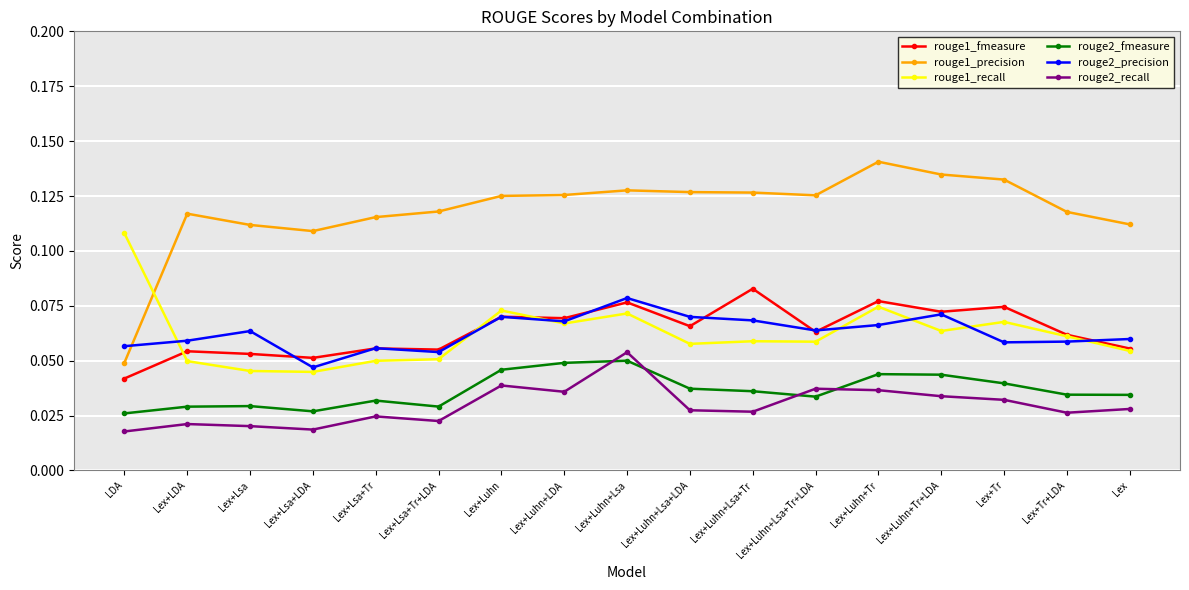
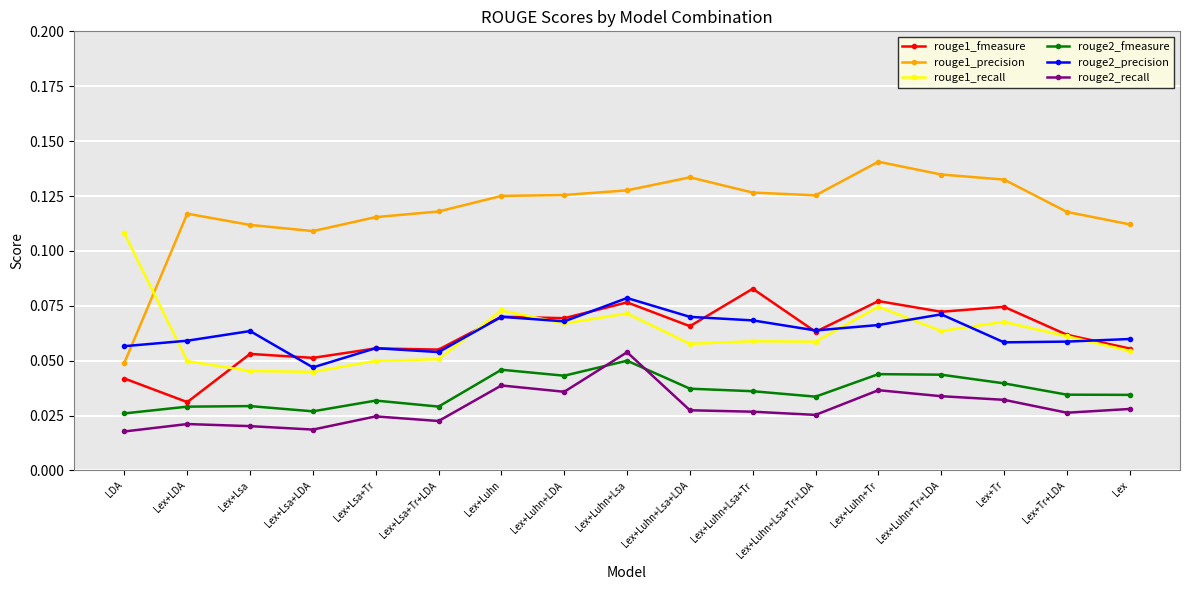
  {
    "rouge1_fmeasure": {
      "LDA": 0.042,
-     "Lex+LDA": 0.054,
+     "Lex+LDA": 0.031,
      "Lex+Lsa": 0.053,
      "Lex+Lsa+LDA": 0.051,
      "Lex+Luhn+LDA": 0.069,
      "Lex+Luhn+Lsa": 0.077,
      "Lex+Luhn+Lsa+LDA": 0.066,
      "Lex+Luhn+Lsa+Tr": 0.083,
      "Lex+Luhn+Tr": 0.077,
      "Lex+Luhn+Tr+LDA": 0.072,
      "Lex+Tr": 0.075
    },
    "rouge1_precision": {
      "LDA": 0.049,
      "Lex+LDA": 0.117,
      "Lex+Lsa": 0.112,
      "Lex+Lsa+LDA": 0.109,
      "Lex+Lsa+Tr": 0.115,
      "Lex+Lsa+Tr+LDA": 0.118,
      "Lex+Luhn": 0.125,
      "Lex+Luhn+LDA": 0.125,
      "Lex+Luhn+Lsa": 0.128,
-     "Lex+Luhn+Lsa+LDA": 0.127,
+     "Lex+Luhn+Lsa+LDA": 0.134,
      "Lex+Luhn+Lsa+Tr": 0.127,
      "Lex+Luhn+Lsa+Tr+LDA": 0.125,
      "Lex+Luhn+Tr": 0.141,
      "Lex+Luhn+Tr+LDA": 0.135,
      "Lex+Tr": 0.132,
      "Lex+Tr+LDA": 0.118,
      "Lex": 0.112
    },
    "rouge1_recall": {
      "LDA": 0.108,
      "Lex+LDA": 0.050,
      "Lex+Lsa": 0.045,
      "Lex+Lsa+LDA": 0.045,
      "Lex+Lsa+Tr": 0.050,
      "Lex+Lsa+Tr+LDA": 0.051,
      "Lex+Luhn": 0.073,
      "Lex+Luhn+Lsa": 0.072,
      "Lex+Luhn+Lsa+LDA": 0.058,
      "Lex+Luhn+Lsa+Tr": 0.059,
      "Lex+Luhn+Lsa+Tr+LDA": 0.059,
      "Lex+Luhn+Tr": 0.075,
      "Lex+Luhn+Tr+LDA": 0.064,
      "Lex+Tr": 0.068
    },
    "rouge2_fmeasure": {
      "LDA": 0.026,
      "Lex+LDA": 0.029,
      "Lex+Lsa": 0.029,
      "Lex+Lsa+LDA": 0.027,
      "Lex+Lsa+Tr": 0.032,
      "Lex+Lsa+Tr+LDA": 0.029,
      "Lex+Luhn": 0.046,
-     "Lex+Luhn+LDA": 0.049,
+     "Lex+Luhn+LDA": 0.043,
      "Lex+Luhn+Lsa": 0.050,
      "Lex+Luhn+Lsa+LDA": 0.037,
      "Lex+Luhn+Lsa+Tr": 0.036,
      "Lex+Luhn+Lsa+Tr+LDA": 0.034,
      "Lex+Luhn+Tr": 0.044,
      "Lex+Luhn+Tr+LDA": 0.044,
      "Lex+Tr": 0.040,
      "Lex+Tr+LDA": 0.035,
      "Lex": 0.034
    },
    "rouge2_precision": {
      "LDA": 0.057,
      "Lex+LDA": 0.059,
      "Lex+Lsa": 0.063,
      "Lex+Lsa+LDA": 0.047,
      "Lex+Luhn+Lsa": 0.079,
      "Lex+Luhn+Lsa+LDA": 0.070,
      "Lex+Luhn+Lsa+Tr": 0.068,
      "Lex+Luhn+Tr": 0.066,
      "Lex+Luhn+Tr+LDA": 0.071,
      "Lex+Tr": 0.058,
      "Lex+Tr+LDA": 0.059,
      "Lex": 0.060
    },
    "rouge2_recall": {
      "LDA": 0.018,
      "Lex+LDA": 0.021,
      "Lex+Lsa": 0.020,
      "Lex+Lsa+LDA": 0.019,
      "Lex+Lsa+Tr": 0.025,
      "Lex+Lsa+Tr+LDA": 0.023,
      "Lex+Luhn": 0.039,
      "Lex+Luhn+LDA": 0.036,
      "Lex+Luhn+Lsa": 0.054,
      "Lex+Luhn+Lsa+LDA": 0.027,
      "Lex+Luhn+Lsa+Tr": 0.027,
-     "Lex+Luhn+Lsa+Tr+LDA": 0.037,
+     "Lex+Luhn+Lsa+Tr+LDA": 0.025,
      "Lex+Luhn+Tr": 0.037,
      "Lex+Luhn+Tr+LDA": 0.034,
      "Lex+Tr": 0.032,
      "Lex+Tr+LDA": 0.026,
      "Lex": 0.028
    }
  }
